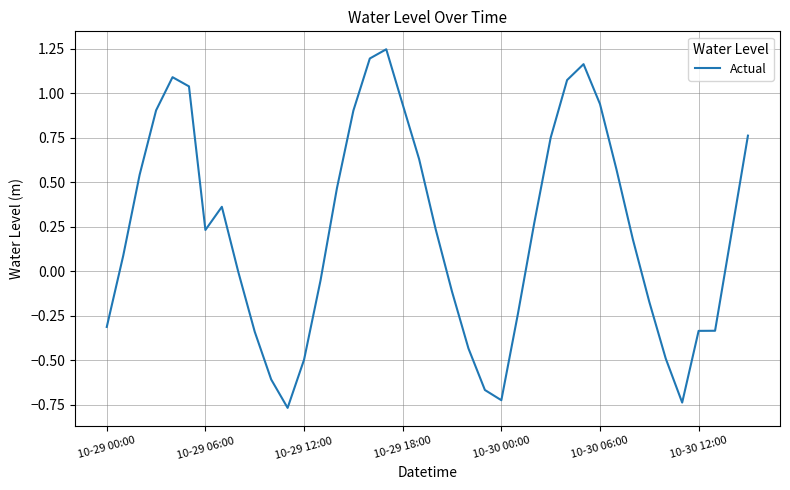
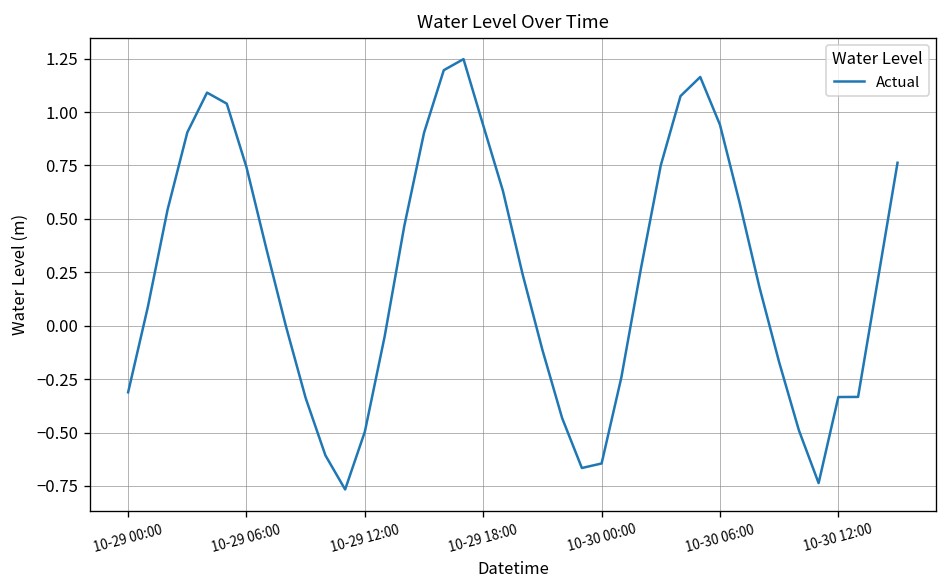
  {
    "10-29 00:00": -0.31,
-   "10-29 06:00": 0.23,
+   "10-29 06:00": 0.74,
    "10-29 12:00": -0.50,
    "10-29 18:00": 0.94,
-   "10-30 00:00": -0.72,
+   "10-30 00:00": -0.64,
    "10-30 06:00": 0.94,
    "10-30 12:00": -0.33
  }
